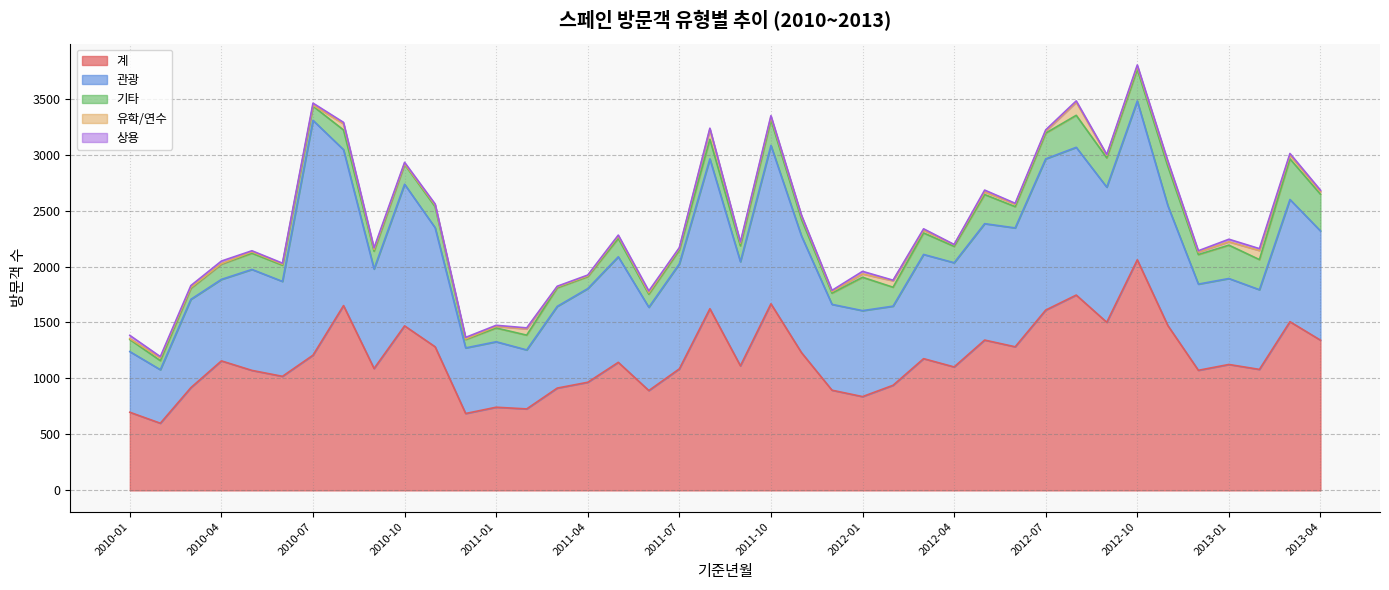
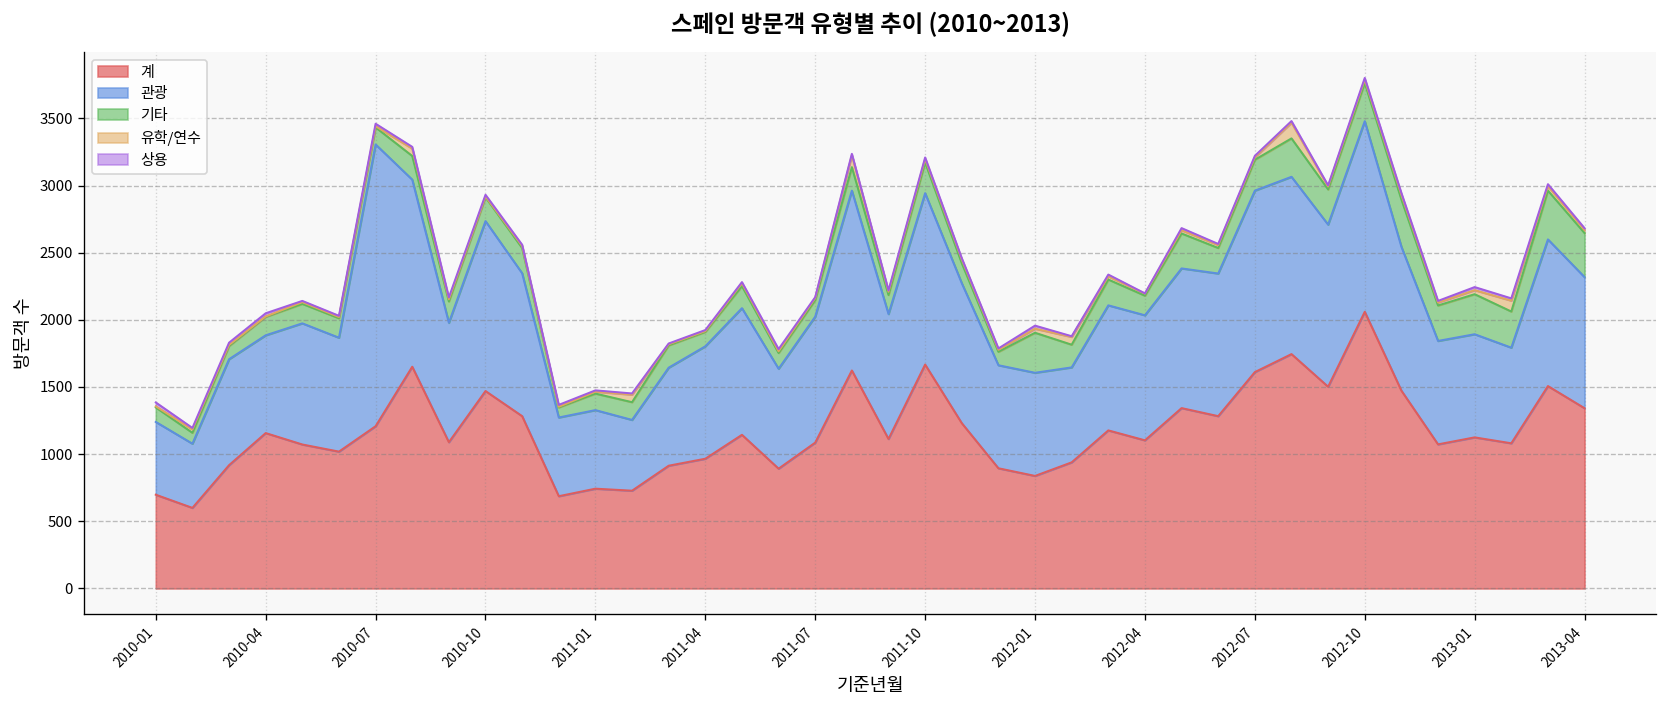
  {
    "계": {
      "2010-01": 700,
      "2010-04": 1160,
      "2010-07": 1210,
      "2010-10": 1470,
      "2011-01": 740,
      "2011-04": 970,
      "2011-07": 1090,
      "2011-10": 1670,
      "2012-01": 840,
      "2012-04": 1100,
      "2012-07": 1610,
      "2012-10": 2060,
      "2013-01": 1130,
      "2013-04": 1340
    },
    "관광": {
      "2010-01": 540,
      "2010-04": 730,
      "2010-07": 2100,
      "2010-10": 1270,
      "2011-01": 590,
      "2011-04": 840,
      "2011-07": 940,
-     "2011-10": 1420,
+     "2011-10": 1280,
      "2012-01": 770,
      "2012-04": 930,
      "2012-07": 1350,
      "2012-10": 1420,
      "2013-01": 770,
      "2013-04": 980
    },
    "기타": {
      "2011-10": 230,
      "2012-01": 300,
      "2012-10": 280,
      "2013-01": 300
    },
    "유학/연수": {
      "2012-01": 30,
      "2013-01": 30
    },
    "상용": {
      "2010-01": 30,
      "2010-04": 20,
      "2012-01": 20,
      "2013-01": 20
    }
  }
